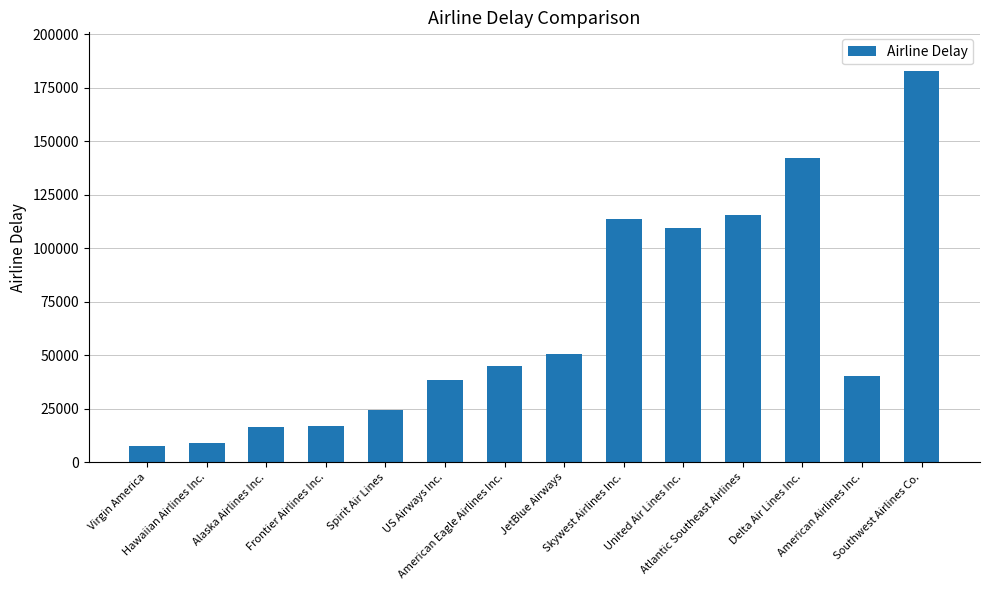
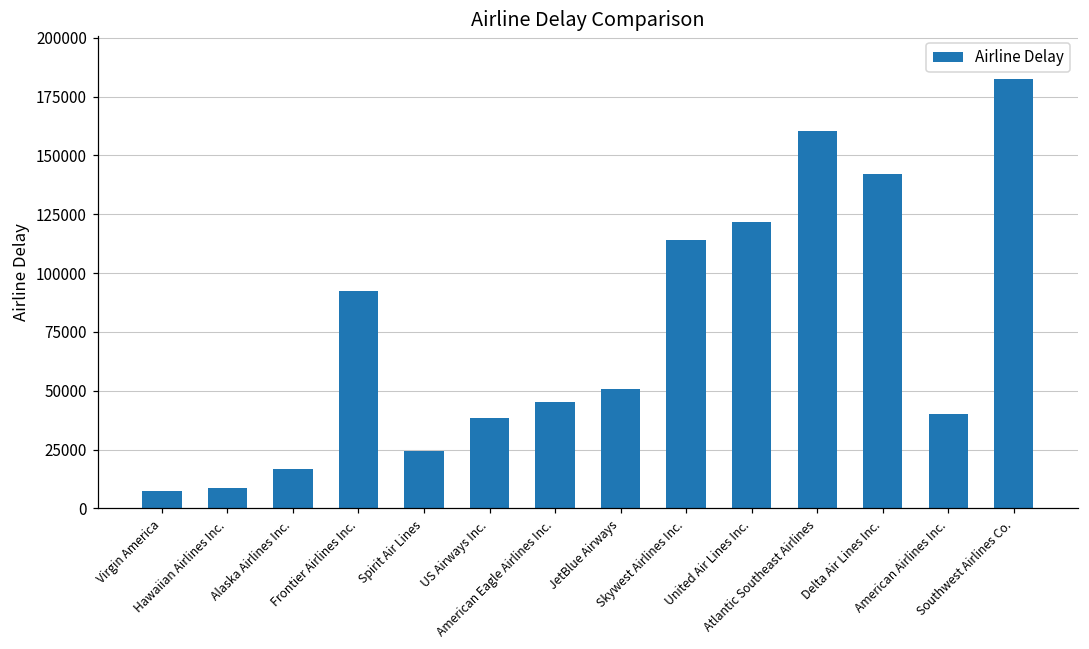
  {
    "Virgin America": 8000,
    "Hawaiian Airlines Inc.": 9000,
    "Alaska Airlines Inc.": 17000,
-   "Frontier Airlines Inc.": 17000,
+   "Frontier Airlines Inc.": 92000,
    "Spirit Air Lines": 24000,
    "US Airways Inc.": 38000,
    "American Eagle Airlines Inc.": 45000,
    "JetBlue Airways": 51000,
    "Skywest Airlines Inc.": 114000,
-   "United Air Lines Inc.": 109000,
-   "Atlantic Southeast Airlines": 115000,
+   "United Air Lines Inc.": 122000,
+   "Atlantic Southeast Airlines": 160000,
    "Delta Air Lines Inc.": 142000,
    "American Airlines Inc.": 40000,
    "Southwest Airlines Co.": 183000
  }
